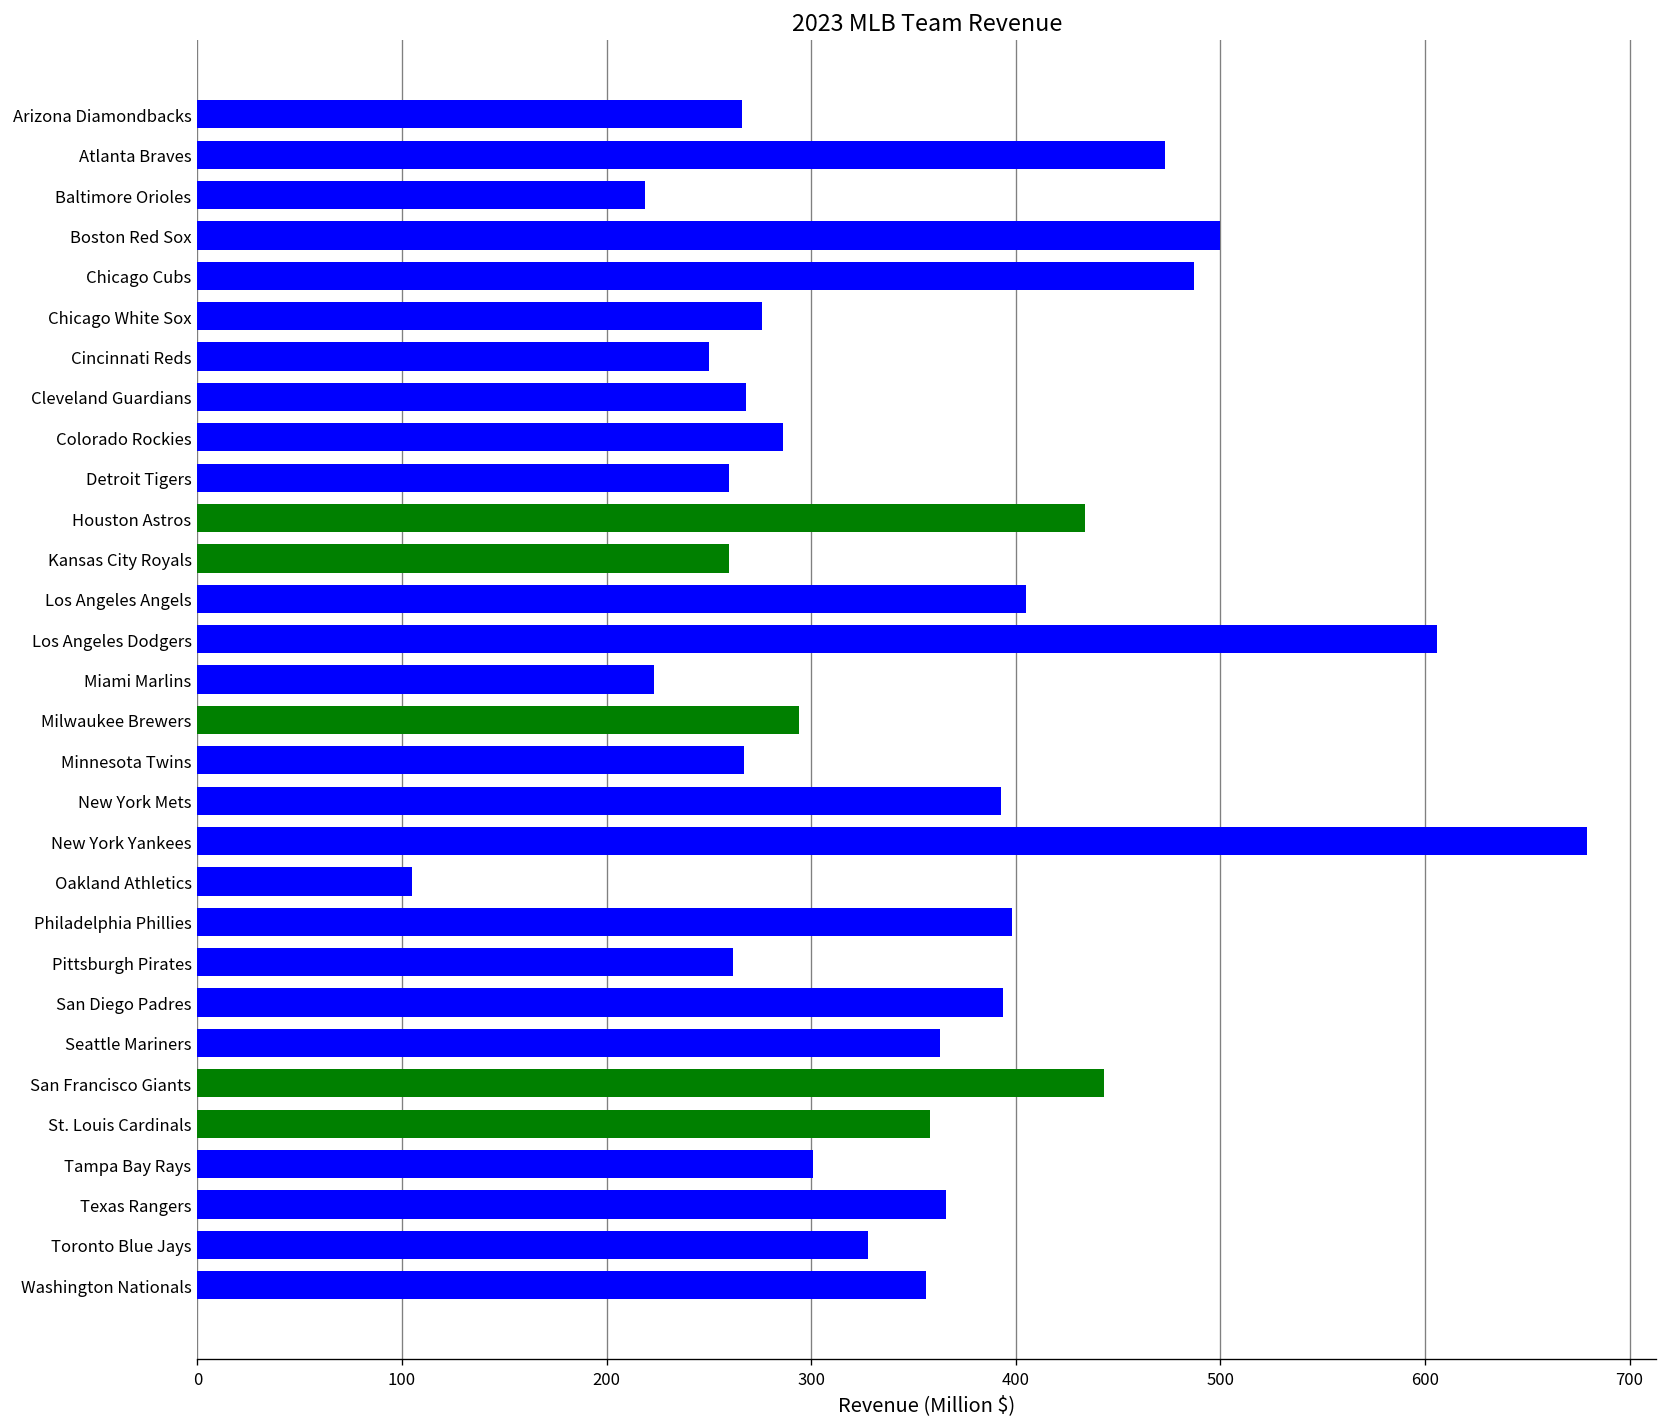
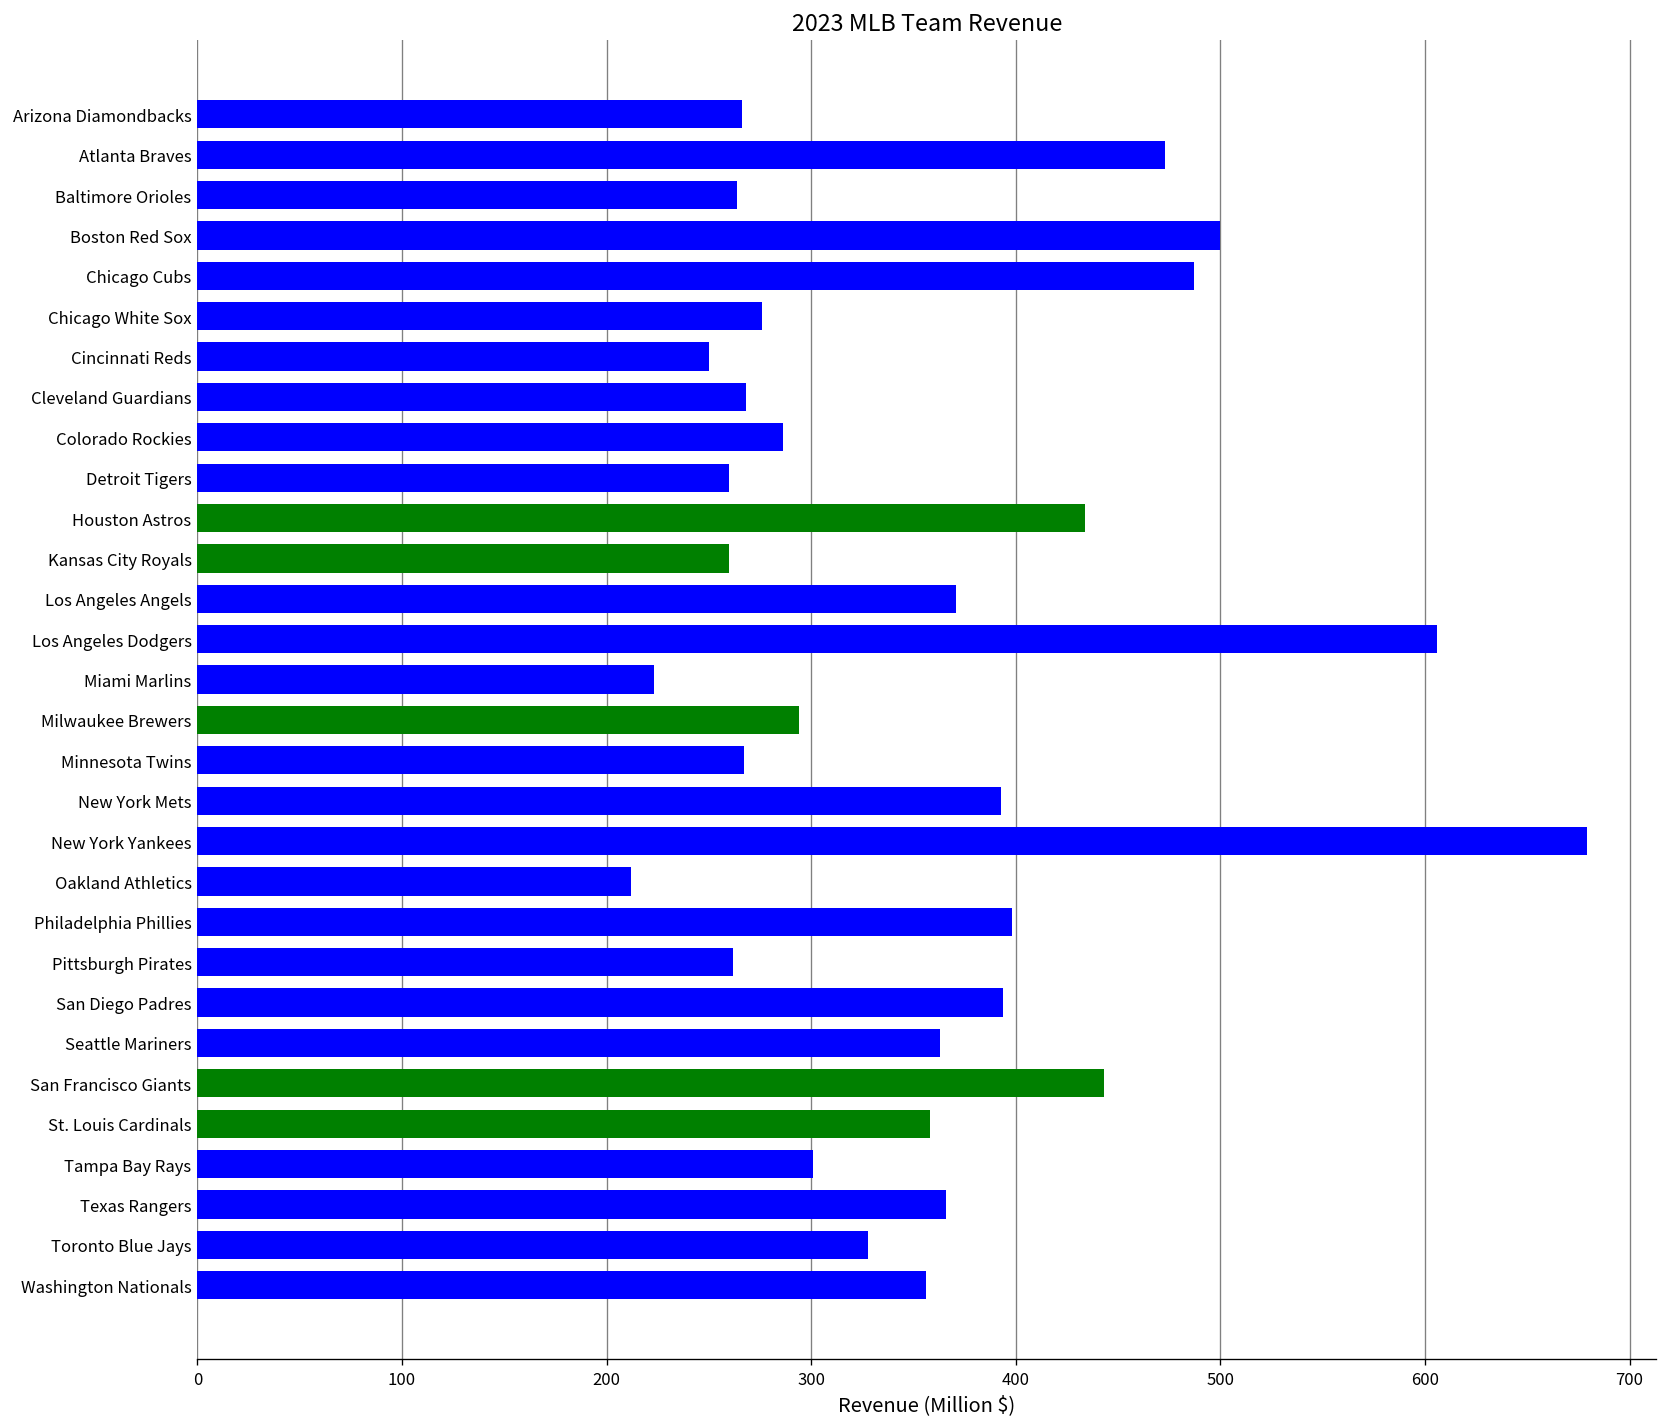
  {
    "Arizona Diamondbacks": 266,
    "Atlanta Braves": 473,
-   "Baltimore Orioles": 219,
+   "Baltimore Orioles": 264,
    "Boston Red Sox": 500,
    "Chicago Cubs": 487,
    "Chicago White Sox": 276,
    "Cincinnati Reds": 250,
    "Cleveland Guardians": 268,
    "Colorado Rockies": 286,
    "Detroit Tigers": 260,
    "Houston Astros": 434,
    "Kansas City Royals": 260,
-   "Los Angeles Angels": 405,
+   "Los Angeles Angels": 371,
    "Los Angeles Dodgers": 606,
    "Miami Marlins": 223,
    "Milwaukee Brewers": 294,
    "Minnesota Twins": 267,
    "New York Mets": 393,
    "New York Yankees": 679,
-   "Oakland Athletics": 105,
+   "Oakland Athletics": 212,
    "Philadelphia Phillies": 398,
    "Pittsburgh Pirates": 262,
    "San Diego Padres": 394,
    "Seattle Mariners": 363,
    "San Francisco Giants": 443,
    "St. Louis Cardinals": 358,
    "Tampa Bay Rays": 301,
    "Texas Rangers": 366,
    "Toronto Blue Jays": 328,
    "Washington Nationals": 356
  }
